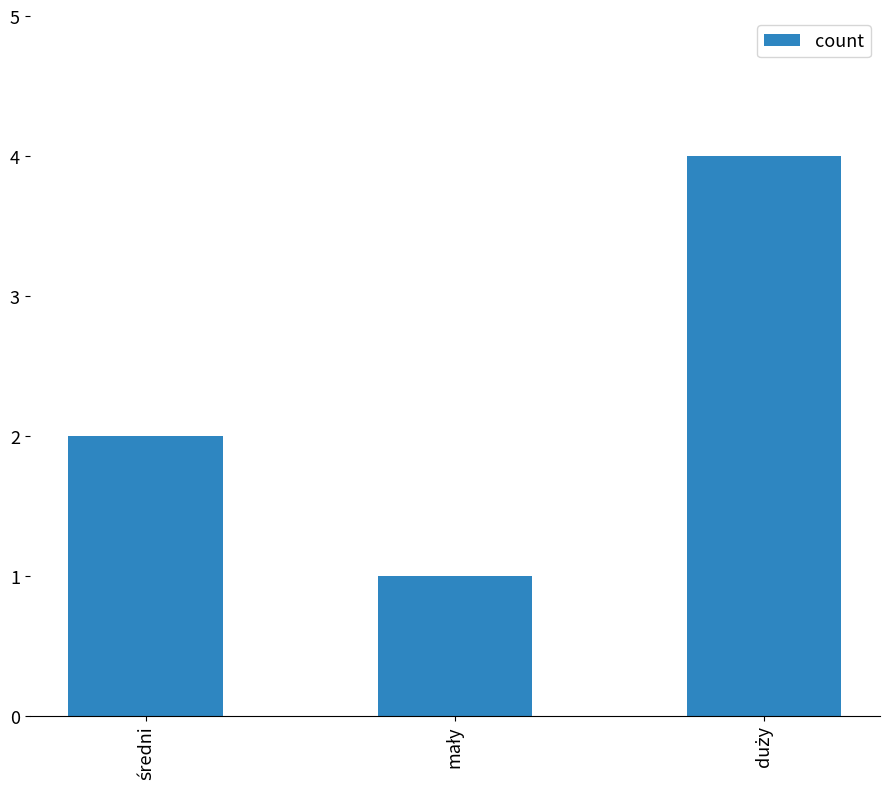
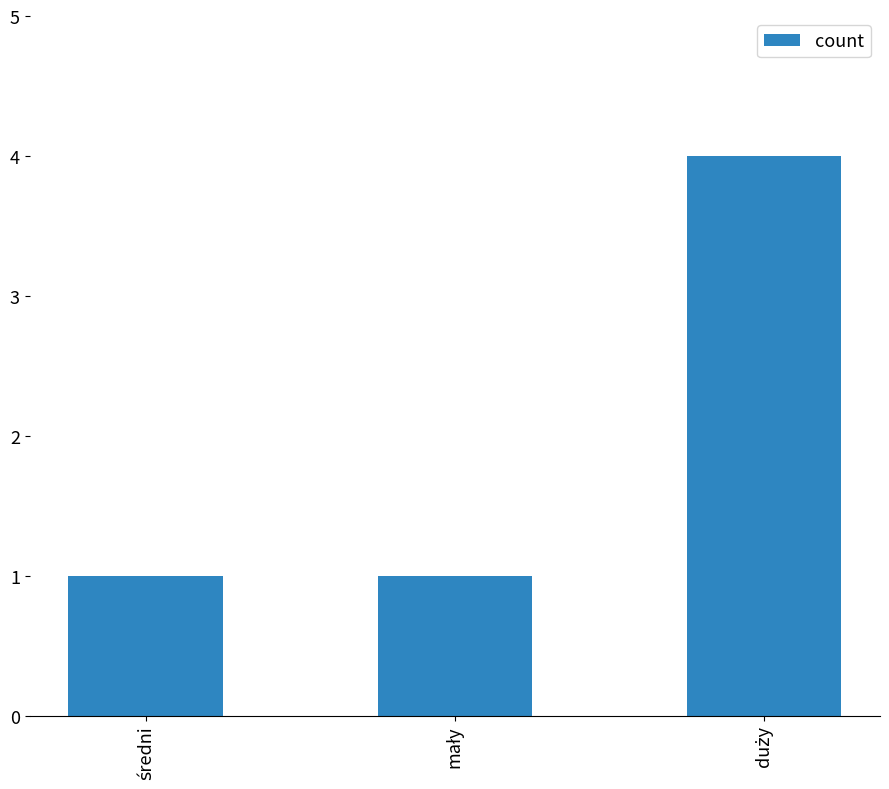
  {
-   "średni": 2,
+   "średni": 1,
    "mały": 1,
    "duży": 4
  }
